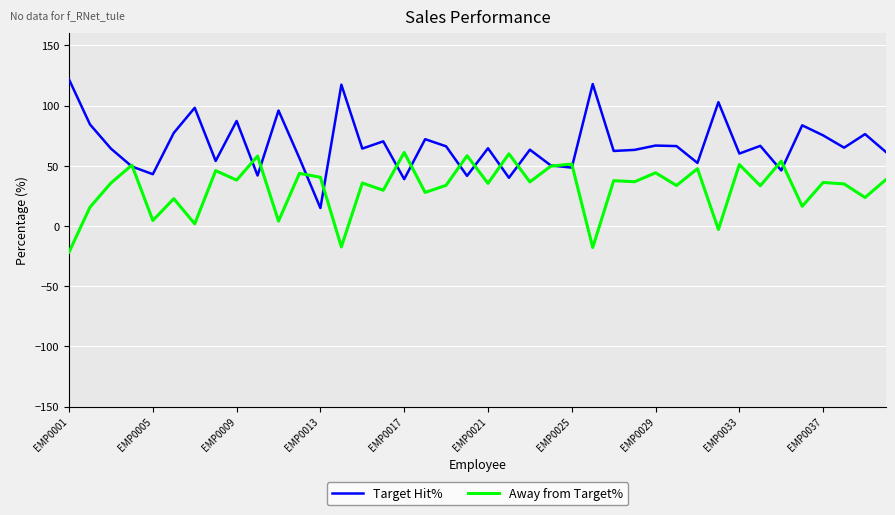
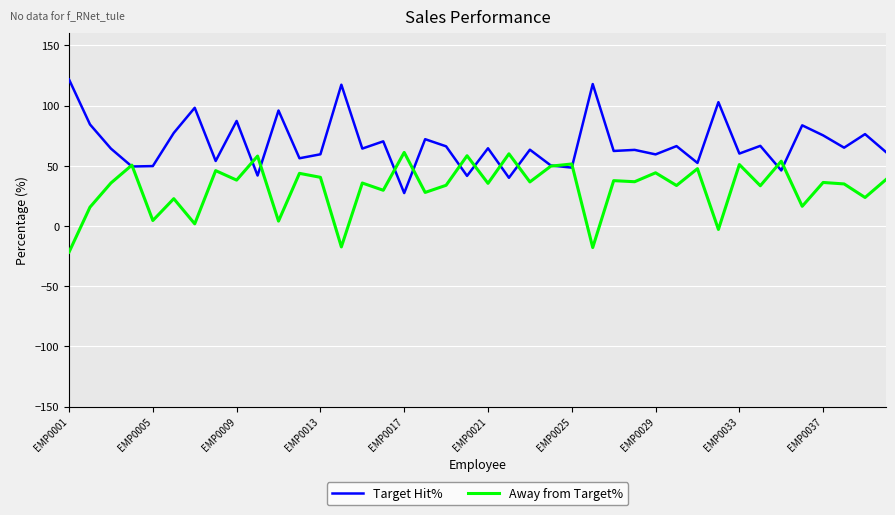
  {
    "Target Hit%": {
      "EMP0001": 122,
-     "EMP0005": 43,
+     "EMP0005": 50,
      "EMP0009": 87,
-     "EMP0013": 15,
-     "EMP0017": 39,
+     "EMP0013": 60,
+     "EMP0017": 27,
      "EMP0021": 65,
      "EMP0025": 48,
-     "EMP0029": 67,
+     "EMP0029": 59,
      "EMP0033": 60,
      "EMP0037": 75
    },
    "Away from Target%": {
      "EMP0001": -22,
      "EMP0005": 5,
      "EMP0009": 38,
      "EMP0013": 40,
      "EMP0017": 61,
      "EMP0021": 35,
      "EMP0025": 52,
      "EMP0029": 44,
      "EMP0033": 51,
      "EMP0037": 36
    }
  }
